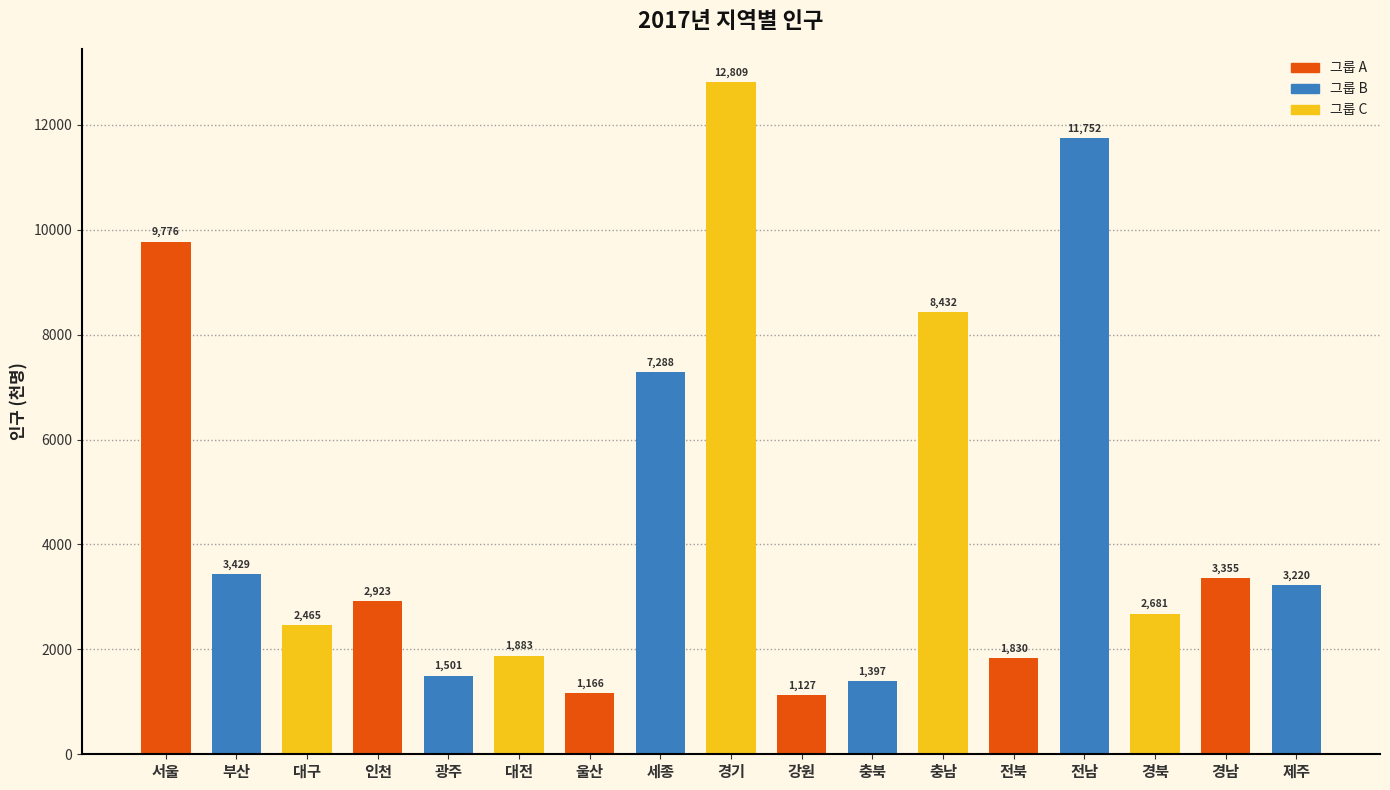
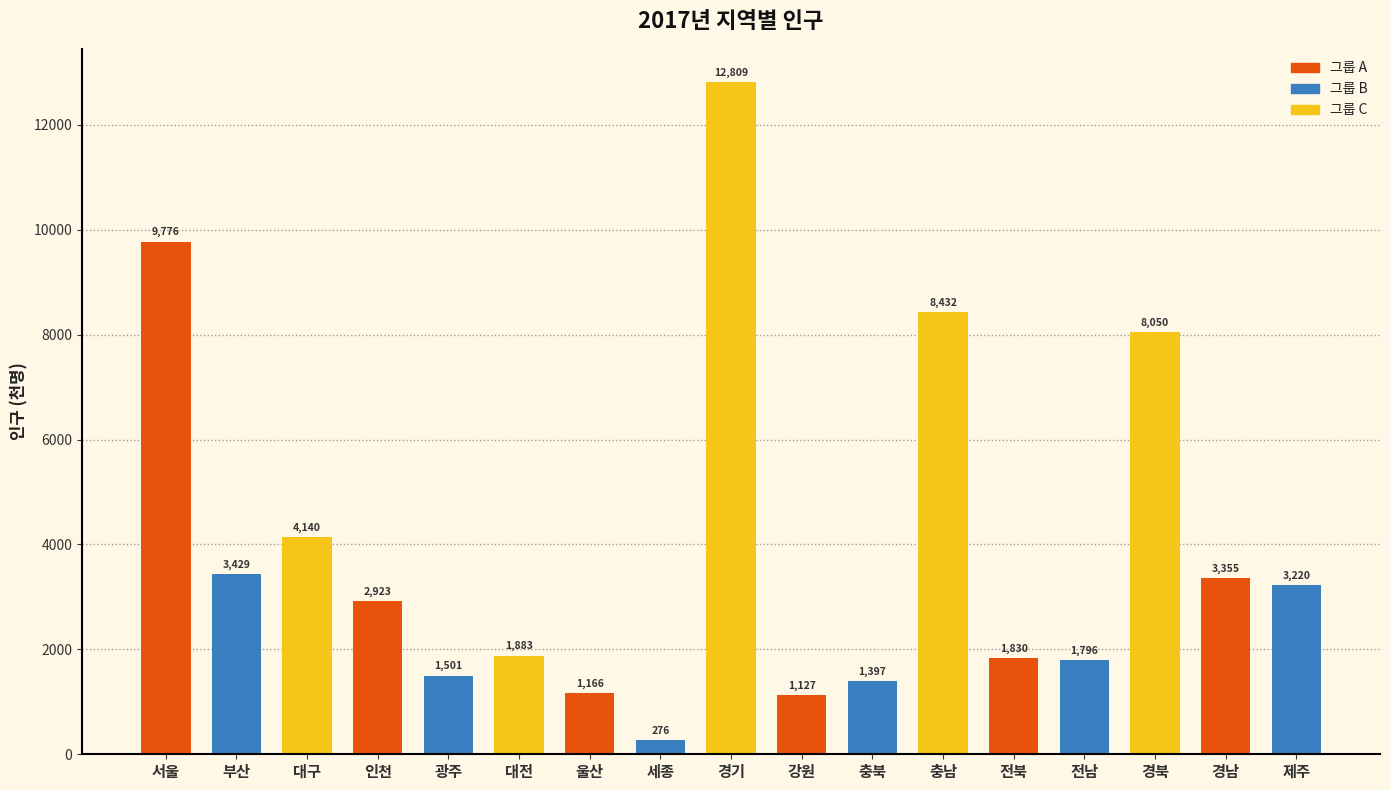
  {
    "서울": "9,776",
    "부산": "3,429",
-   "대구": "2,465",
+   "대구": "4,140",
    "인천": "2,923",
    "광주": "1,501",
    "대전": "1,883",
    "울산": "1,166",
-   "세종": "7,288",
+   "세종": "276",
    "경기": "12,809",
    "강원": "1,127",
    "충북": "1,397",
    "충남": "8,432",
    "전북": "1,830",
-   "전남": "11,752",
-   "경북": "2,681",
+   "전남": "1,796",
+   "경북": "8,050",
    "경남": "3,355",
    "제주": "3,220"
  }
